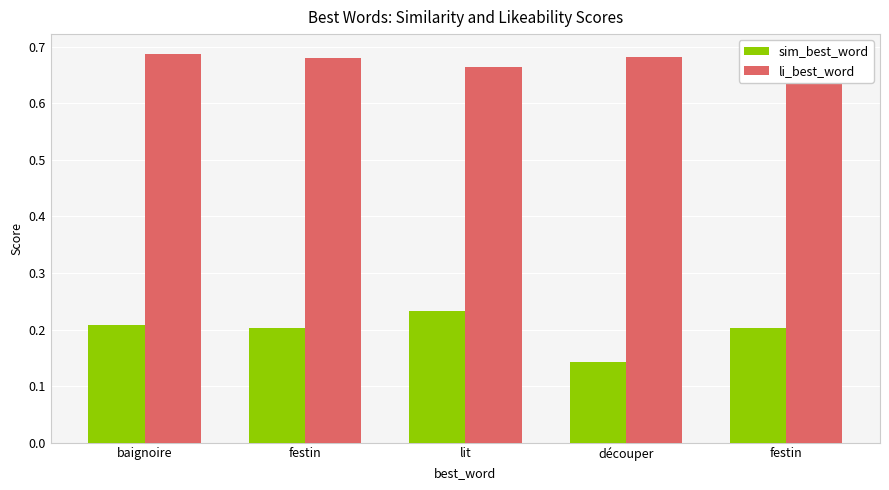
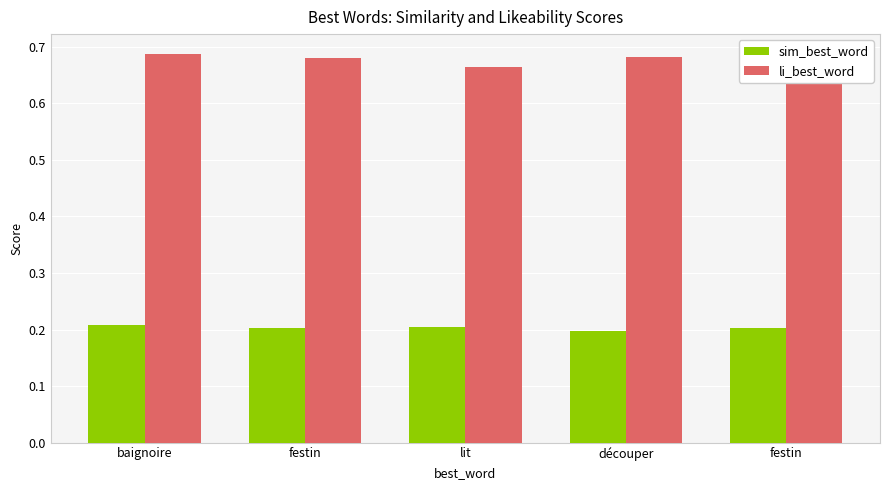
  {
    "sim_best_word": {
      "baignoire": 0.21,
-     "lit": 0.23,
-     "découper": 0.14
+     "lit": 0.21,
+     "découper": 0.20
    },
    "li_best_word": {
      "baignoire": 0.69,
      "lit": 0.66,
      "découper": 0.68
    }
  }
